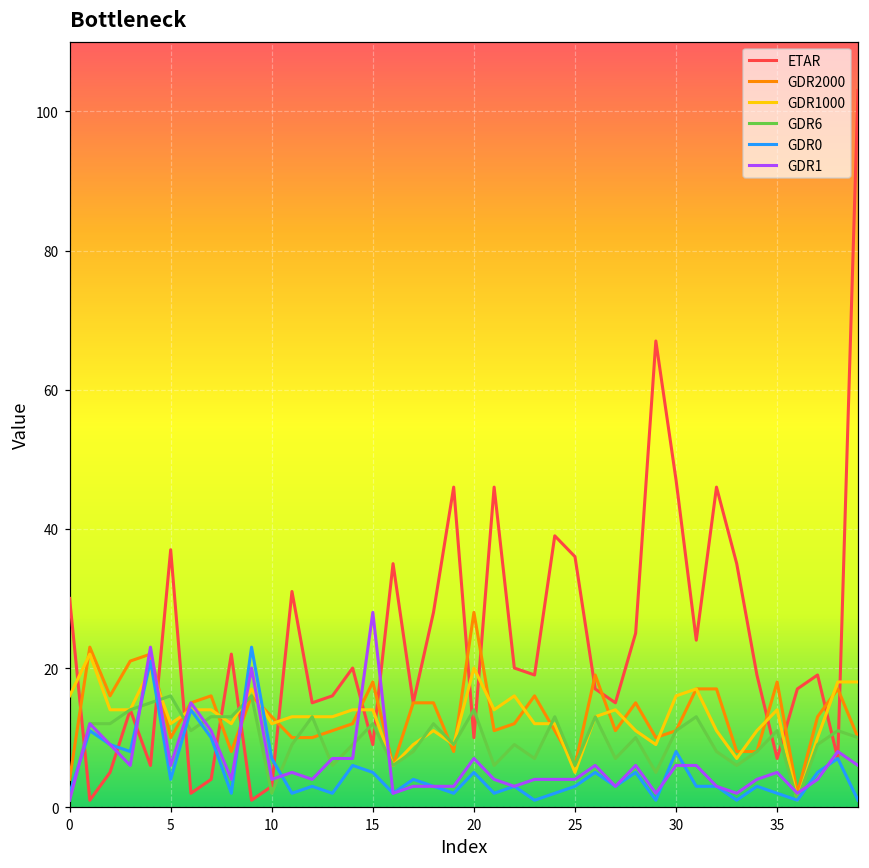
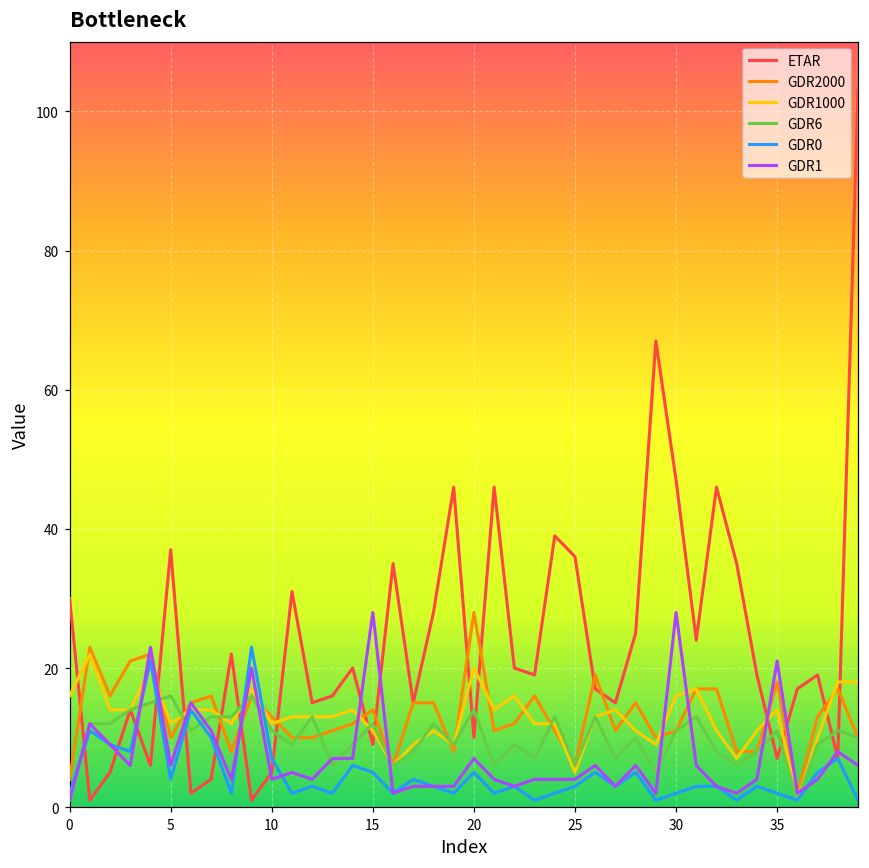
  {
    "ETAR": {
      "0": 30,
      "5": 37,
-     "10": 3,
+     "10": 5,
      "15": 9,
      "20": 10,
      "25": 36,
      "30": 47,
      "35": 7
    },
    "GDR2000": {
      "0": 4,
      "5": 10,
      "10": 13,
-     "15": 18,
+     "15": 14,
      "20": 28,
      "35": 18
    },
    "GDR1000": {
      "0": 16,
      "5": 12,
      "10": 12,
-     "15": 14,
+     "15": 11,
      "20": 20,
      "25": 5,
      "30": 16,
      "35": 14
    },
    "GDR6": {
      "5": 16,
-     "10": 2,
+     "10": 11,
      "15": 12,
      "20": 14,
      "35": 11
    },
    "GDR0": {
      "0": 2,
      "5": 4,
      "10": 7,
      "15": 5,
      "20": 5,
      "25": 3,
-     "30": 8,
+     "30": 2,
      "35": 2
    },
    "GDR1": {
      "5": 6,
      "10": 4,
      "15": 28,
      "20": 7,
      "25": 4,
-     "30": 6,
-     "35": 5
+     "30": 28,
+     "35": 21
    }
  }
